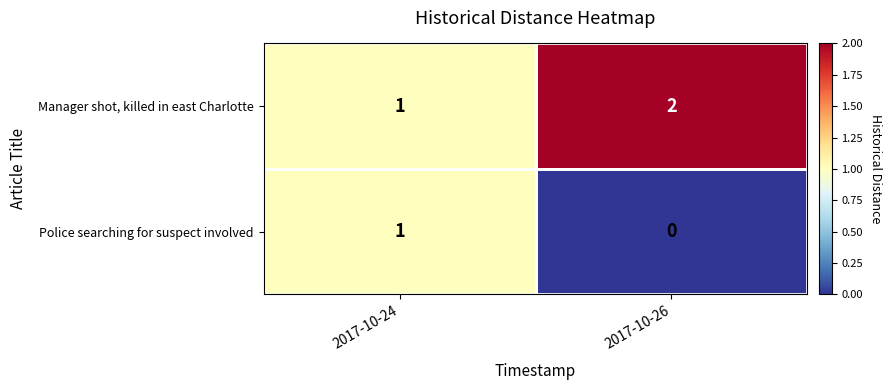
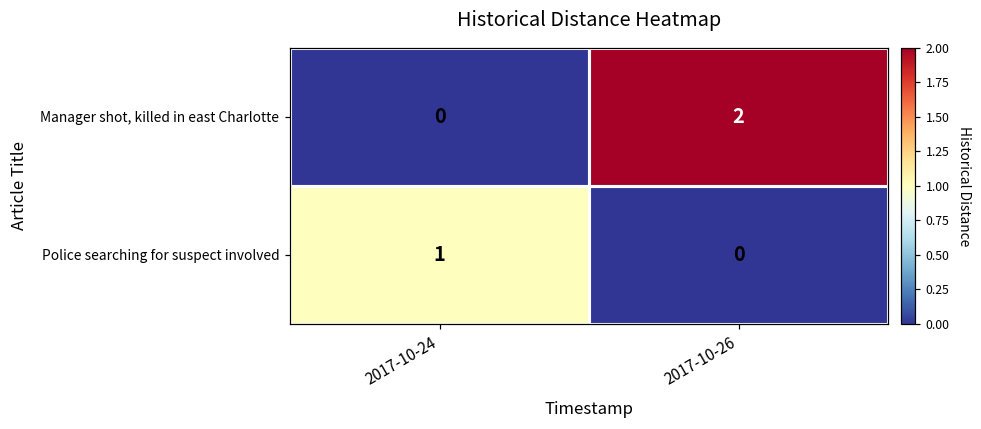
  {
    "Manager shot, killed in east Charlotte": {
-     "2017-10-24": 1,
+     "2017-10-24": 0,
      "2017-10-26": 2
    },
    "Police searching for suspect involved": {
      "2017-10-24": 1,
      "2017-10-26": 0
    }
  }
